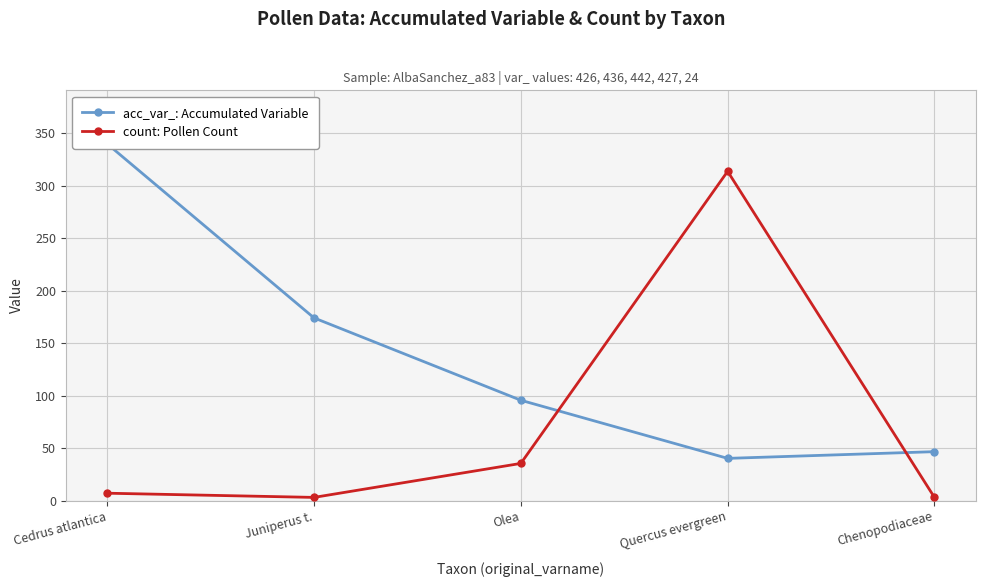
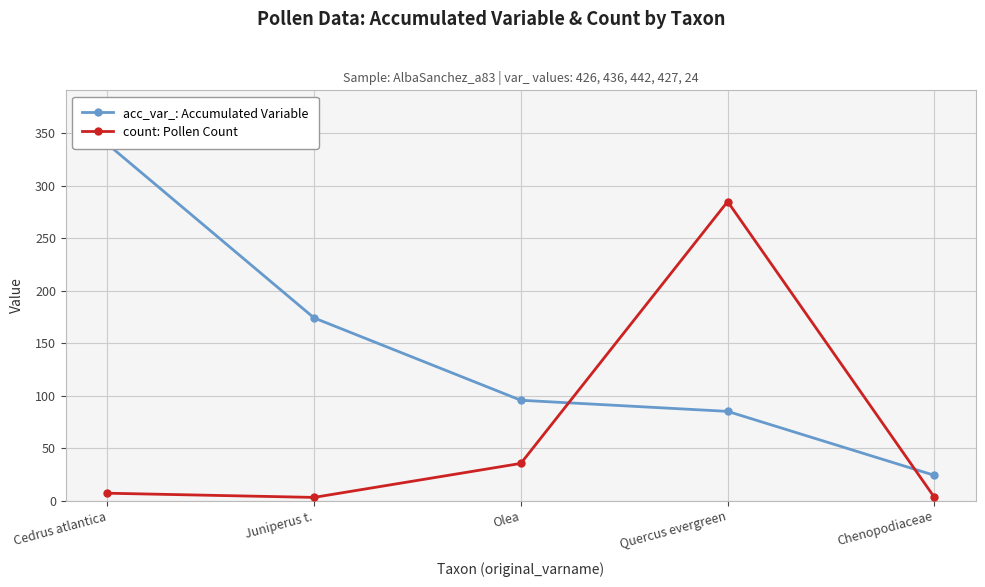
  {
    "acc_var_: Accumulated Variable": {
      "Juniperus t.": 174,
      "Olea": 96,
-     "Quercus evergreen": 40,
-     "Chenopodiaceae": 47
+     "Quercus evergreen": 85,
+     "Chenopodiaceae": 24
    },
    "count: Pollen Count": {
      "Cedrus atlantica": 7,
      "Juniperus t.": 3,
      "Olea": 35,
-     "Quercus evergreen": 314,
+     "Quercus evergreen": 285,
      "Chenopodiaceae": 3
    }
  }
